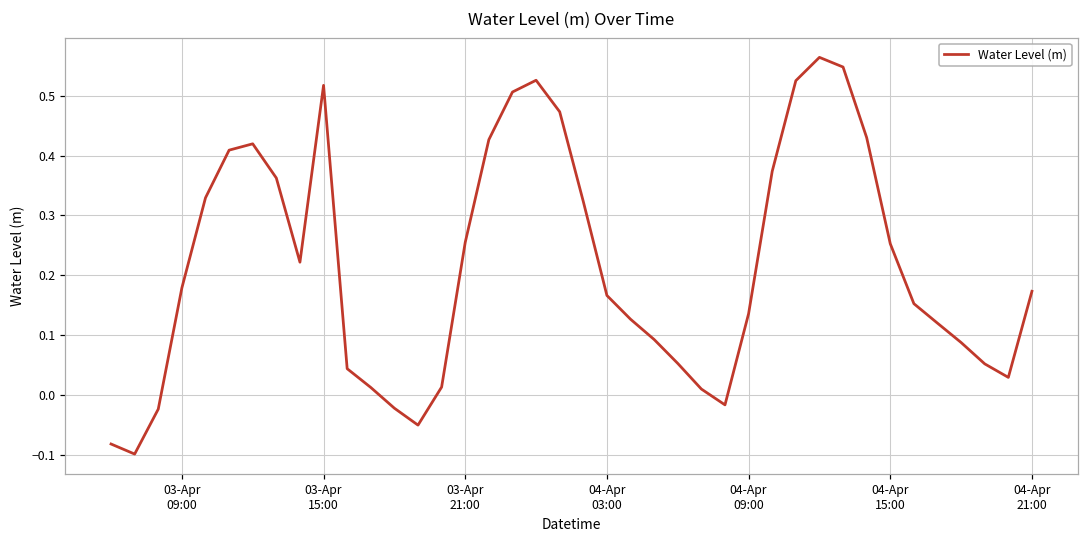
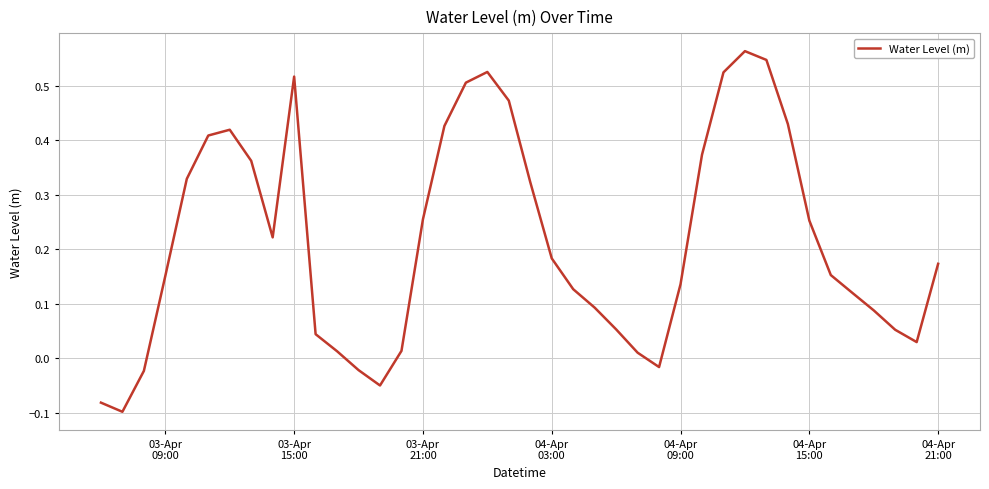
  {
-   "03-Apr 09:00": 0.18,
+   "03-Apr 09:00": 0.15,
    "03-Apr 15:00": 0.52,
    "03-Apr 21:00": 0.26,
-   "04-Apr 03:00": 0.17,
+   "04-Apr 03:00": 0.18,
    "04-Apr 09:00": 0.14,
    "04-Apr 15:00": 0.25,
    "04-Apr 21:00": 0.17
  }
